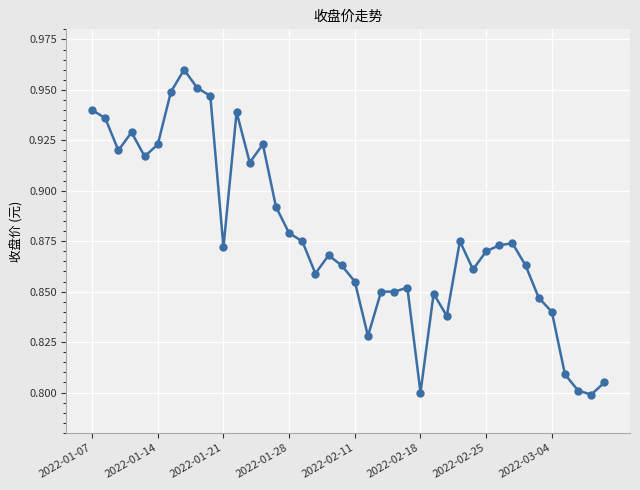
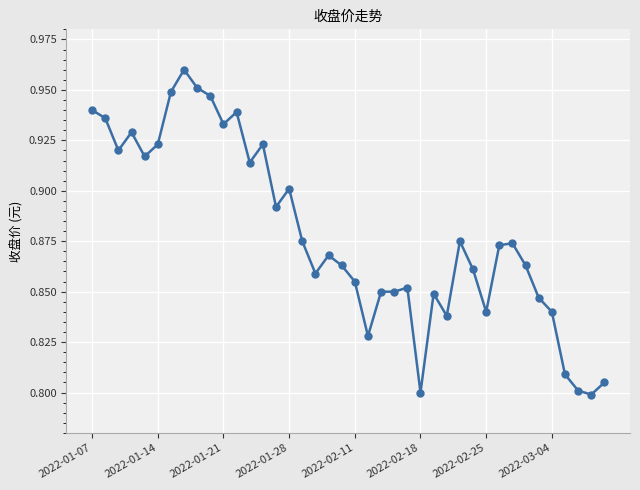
  {
    "2022-01-07": 0.940,
    "2022-01-14": 0.923,
-   "2022-01-21": 0.872,
-   "2022-01-28": 0.879,
+   "2022-01-21": 0.933,
+   "2022-01-28": 0.901,
    "2022-02-11": 0.855,
    "2022-02-18": 0.800,
-   "2022-02-25": 0.87,
+   "2022-02-25": 0.84,
    "2022-03-04": 0.840
  }
